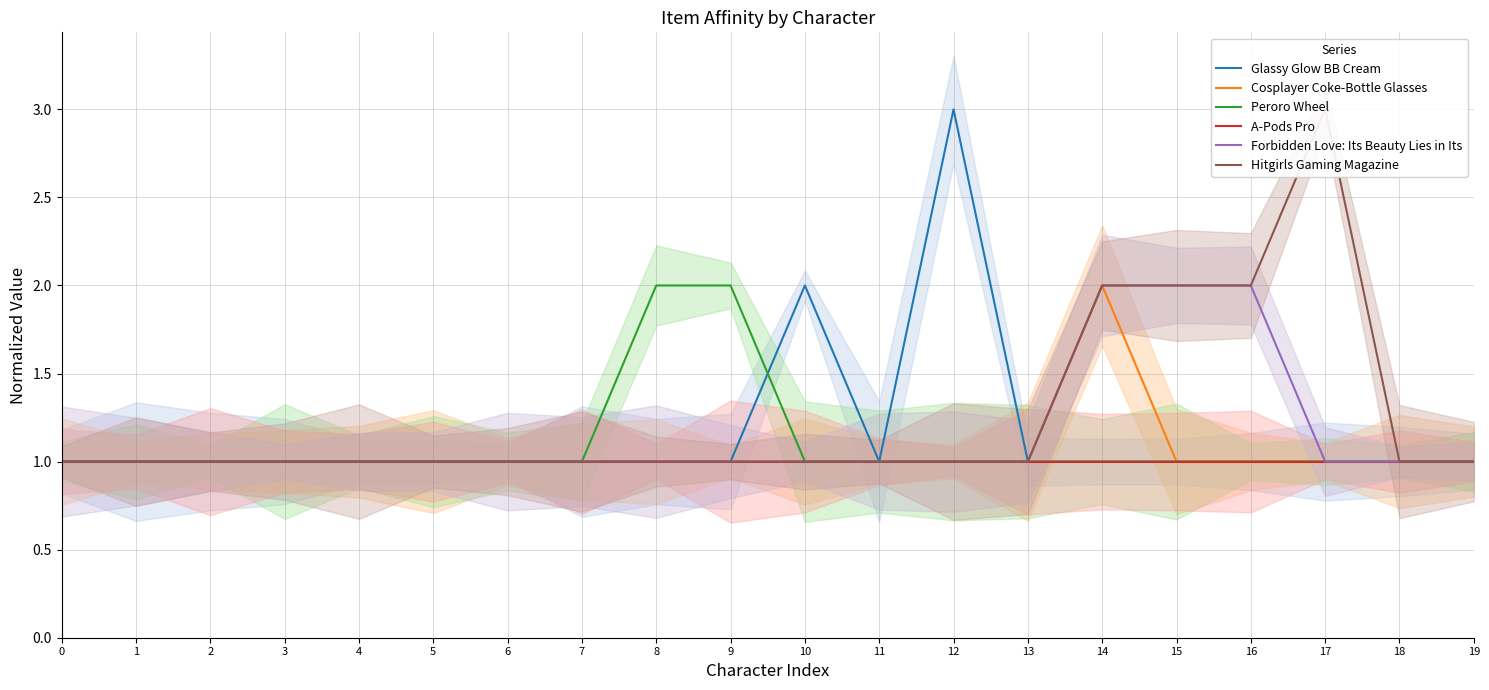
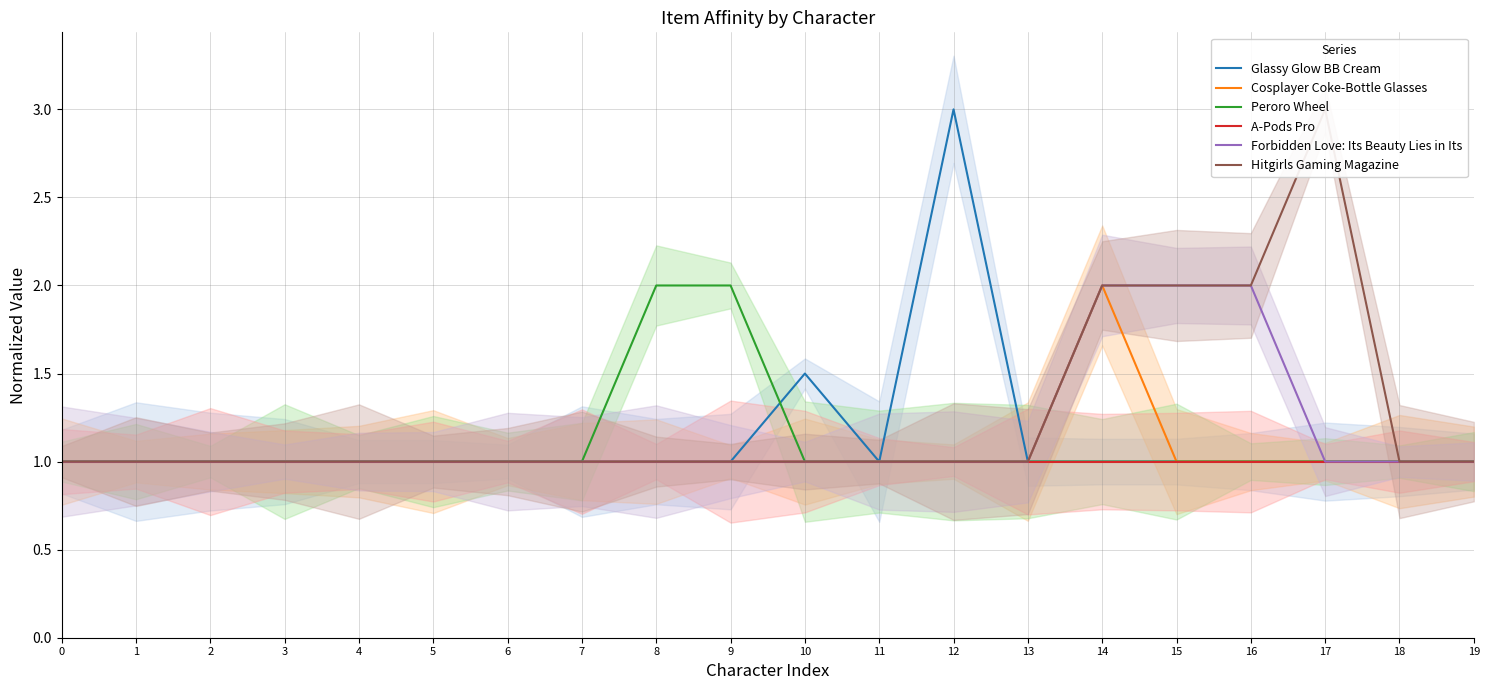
  {
    "Glassy Glow BB Cream": {
-     "10": 2.00,
+     "10": 1.50,
      "12": 3.00
    },
    "Peroro Wheel": {
      "8": 2.00,
      "9": 2.00
    }
  }
